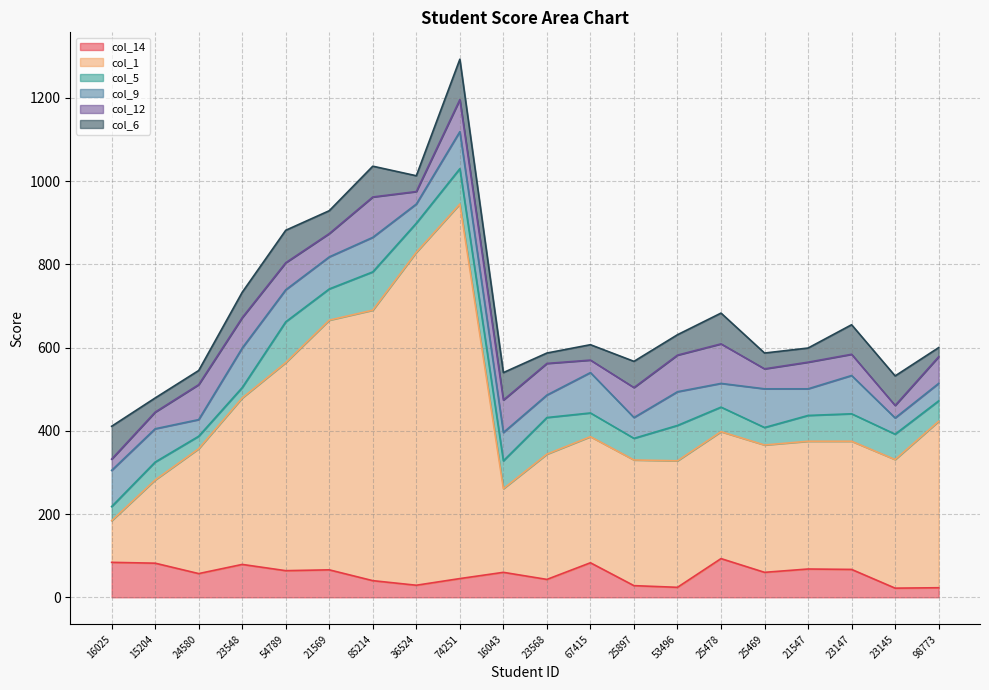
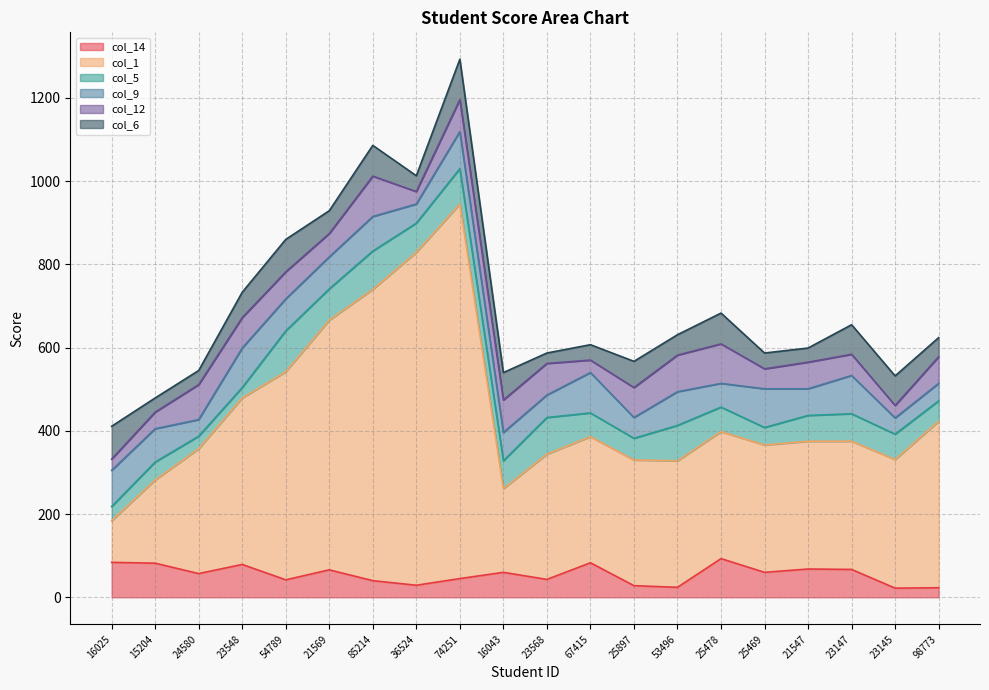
  {
    "col_14": {
      "16025": 80,
      "15204": 80,
      "24580": 60,
      "23548": 80,
-     "54789": 60,
+     "54789": 40,
      "21569": 70,
      "85214": 40,
      "36524": 30,
      "74251": 50,
      "16043": 60,
      "23568": 40,
      "67415": 80,
      "25897": 30,
      "53496": 20,
      "25478": 90,
      "25469": 60,
      "21547": 70,
      "23147": 70,
      "23145": 20,
      "98773": 20
    },
    "col_1": {
      "16025": 100,
      "15204": 200,
      "24580": 300,
      "23548": 400,
      "54789": 500,
      "21569": 600,
-     "85214": 650,
+     "85214": 700,
      "36524": 800,
      "74251": 900,
      "16043": 200,
      "23568": 300,
      "67415": 300,
      "25897": 300,
      "53496": 300,
      "25478": 310,
      "25469": 310,
      "21547": 310,
      "23147": 310,
      "23145": 310,
      "98773": 400
    },
    "col_6": {
      "16025": 80,
      "15204": 30,
      "24580": 30,
      "23548": 60,
      "54789": 80,
      "21569": 60,
      "85214": 70,
      "36524": 40,
      "74251": 100,
      "16043": 70,
      "23568": 30,
      "67415": 40,
      "25897": 60,
      "53496": 50,
      "25478": 70,
      "25469": 40,
      "21547": 30,
      "23147": 70,
      "23145": 70,
-     "98773": 20
+     "98773": 50
    }
  }
